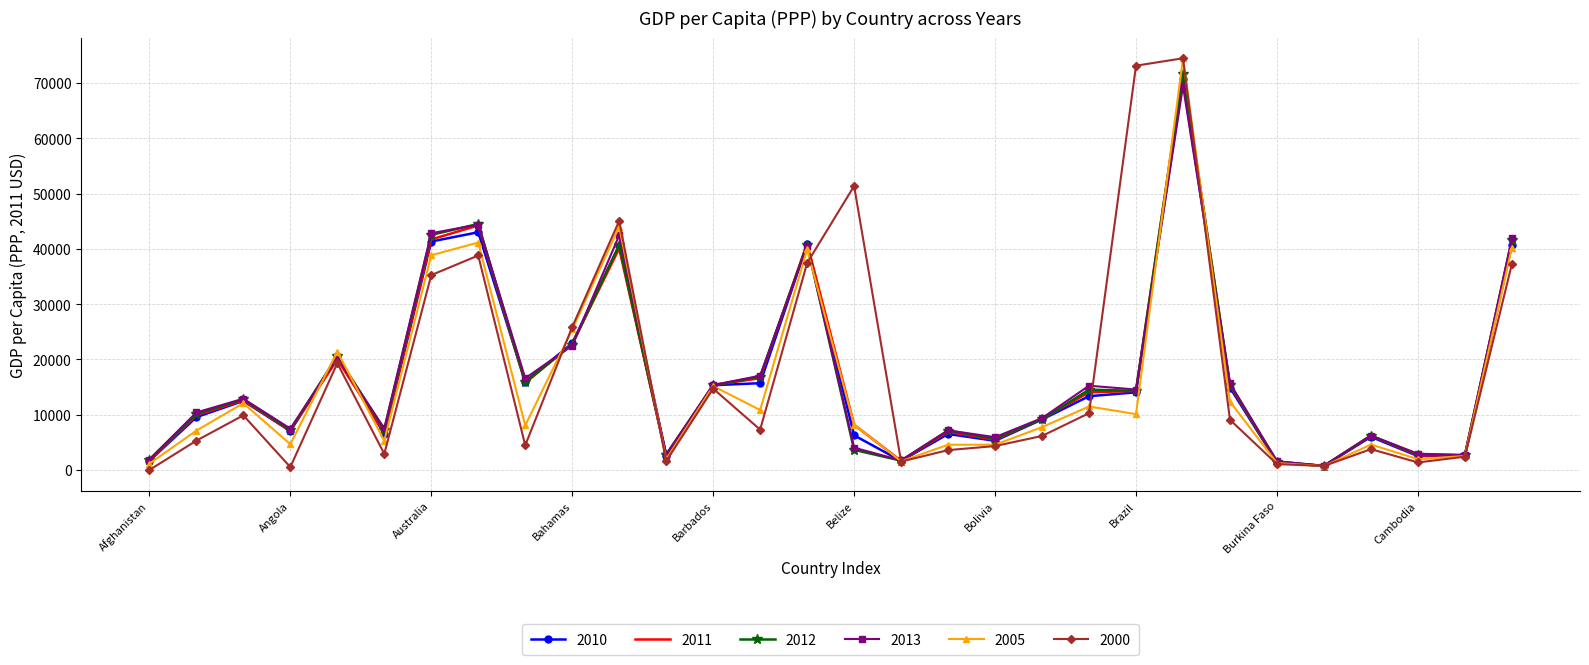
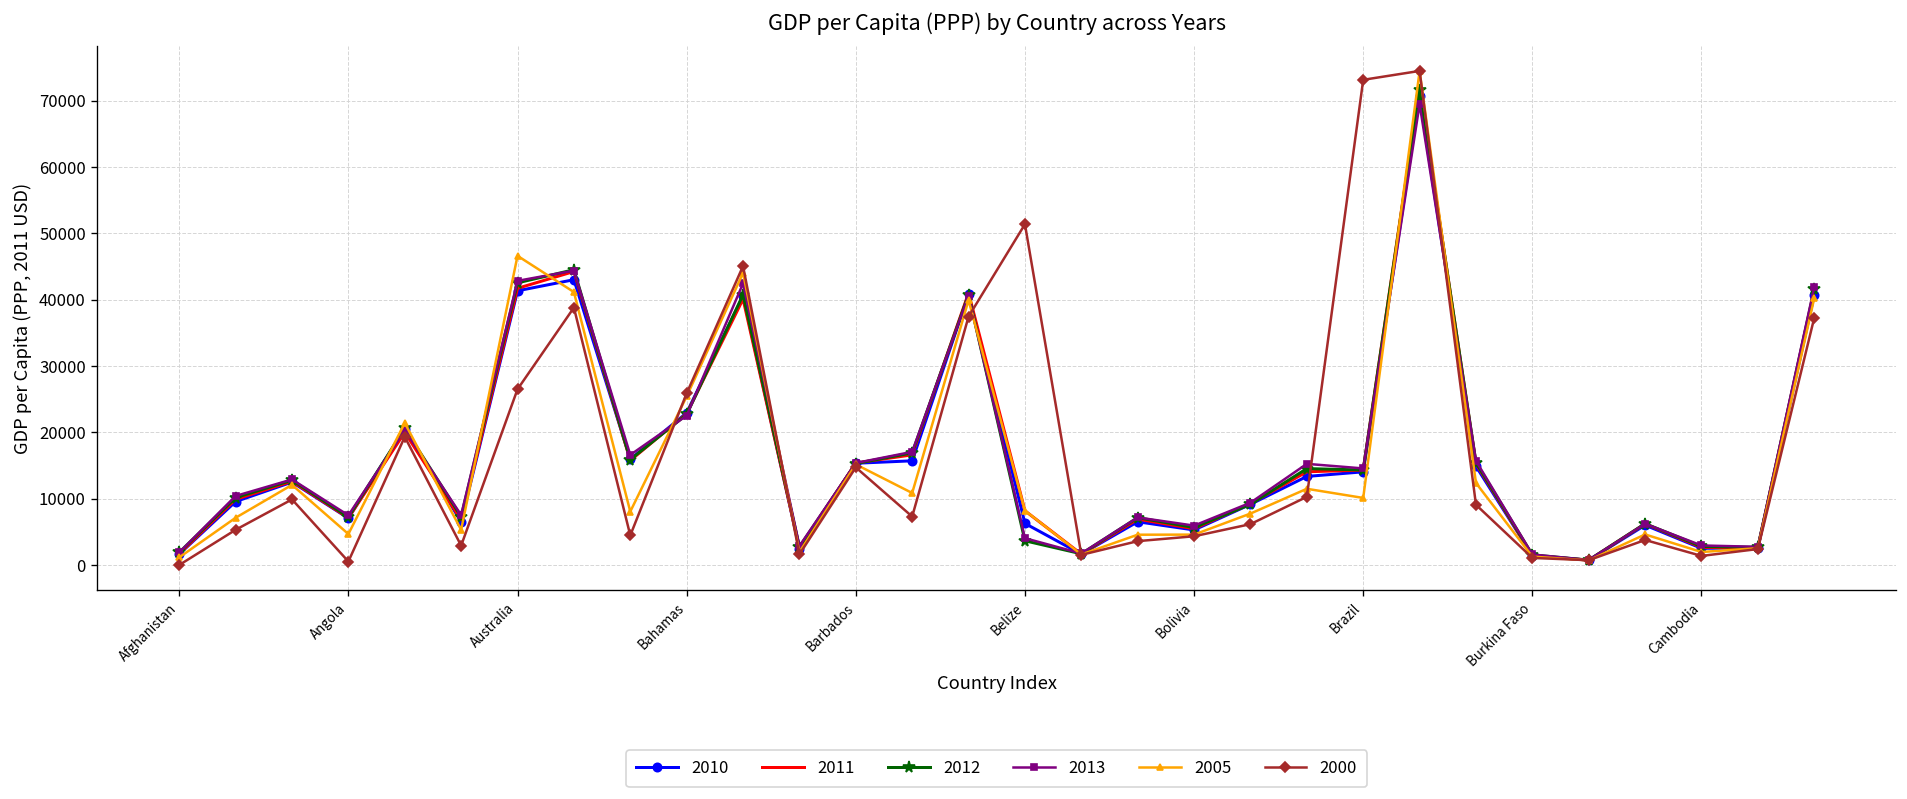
  {
    "2010": {
      "Belize": 6000
    },
    "2005": {
      "Afghanistan": 1000,
      "Angola": 5000,
-     "Australia": 39000,
+     "Australia": 47000,
      "Bahamas": 25000,
      "Brazil": 10000,
      "Cambodia": 2000
    },
    "2000": {
      "Afghanistan": 0,
      "Angola": 1000,
-     "Australia": 35000,
+     "Australia": 26000,
      "Bahamas": 26000,
      "Belize": 51000,
      "Brazil": 73000,
      "Cambodia": 1000
    }
  }
